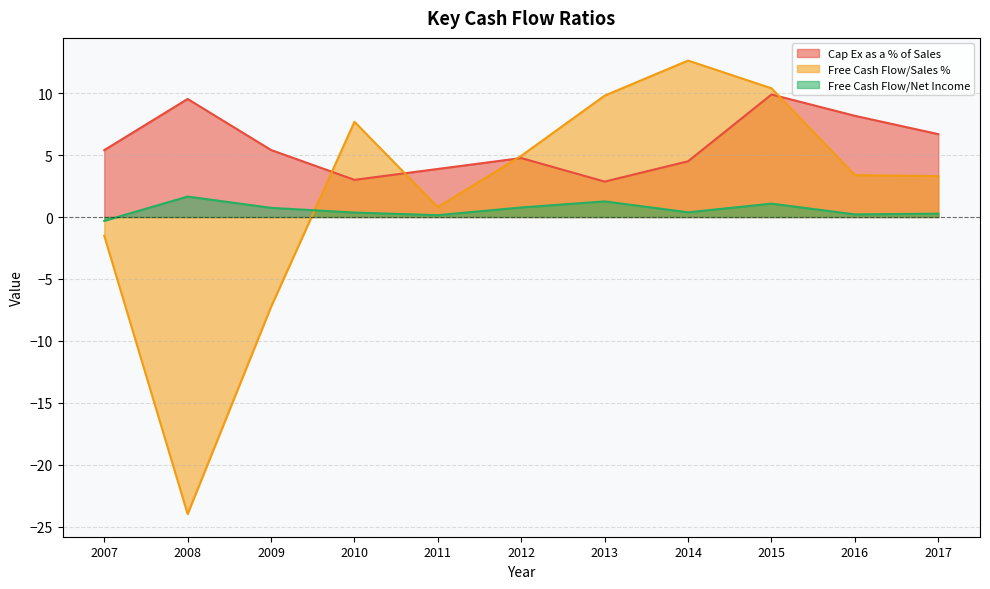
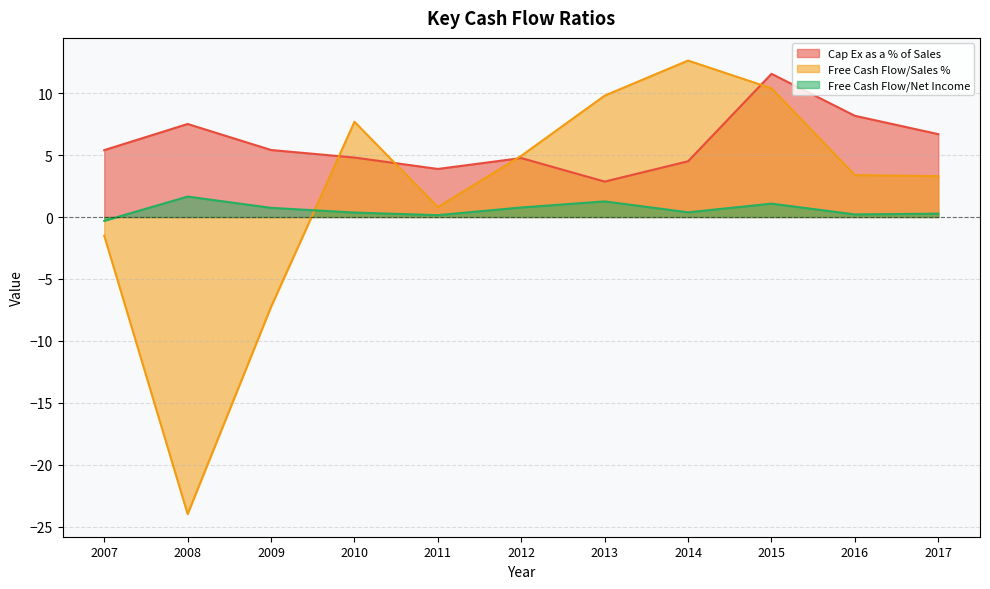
  {
    "Cap Ex as a % of Sales": {
      "2007": 5.4,
-     "2008": 9.5,
+     "2008": 7.5,
      "2009": 5.4,
-     "2010": 3.0,
+     "2010": 4.8,
      "2011": 3.9,
      "2013": 2.9,
      "2014": 4.5,
-     "2015": 9.9,
+     "2015": 11.6,
      "2016": 8.2,
      "2017": 6.7
    }
  }
